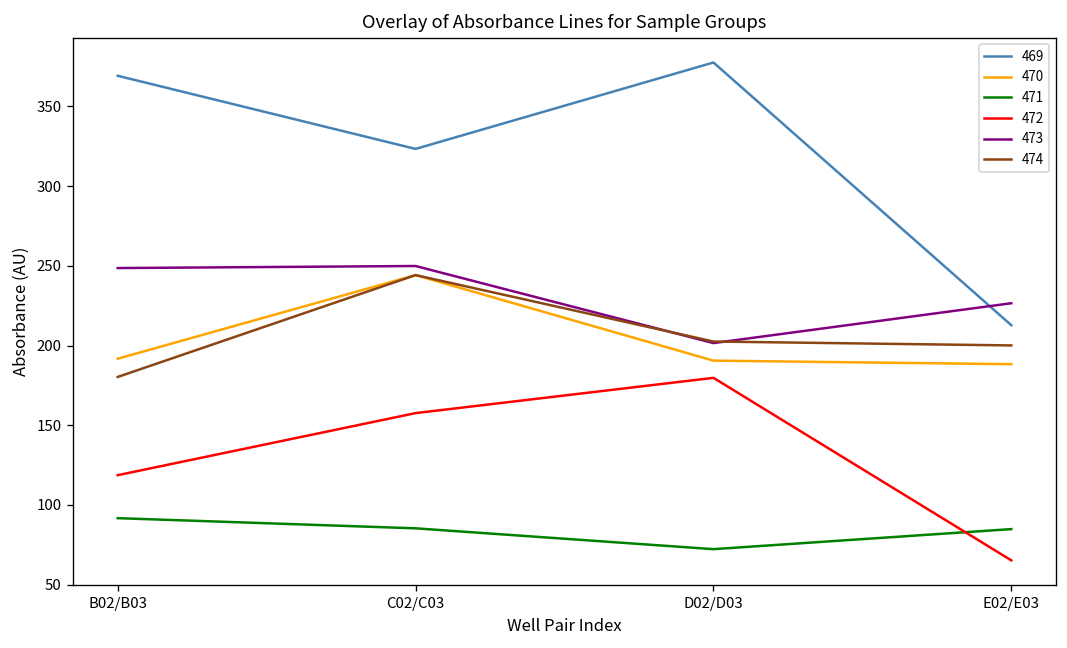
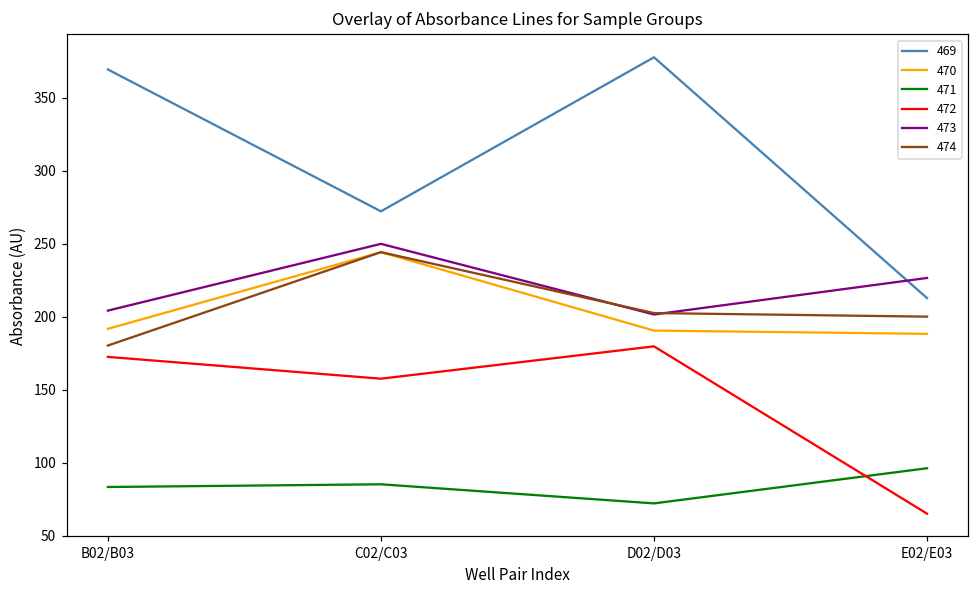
  {
    "469": {
      "B02/B03": 369,
-     "C02/C03": 323,
+     "C02/C03": 272,
      "D02/D03": 378,
      "E02/E03": 213
    },
    "470": {
      "B02/B03": 192,
      "D02/D03": 191,
      "E02/E03": 188
    },
    "471": {
-     "B02/B03": 92,
+     "B02/B03": 84,
      "C02/C03": 85,
      "D02/D03": 72,
-     "E02/E03": 85
+     "E02/E03": 96
    },
    "472": {
-     "B02/B03": 119,
+     "B02/B03": 173,
      "C02/C03": 158,
      "D02/D03": 180,
      "E02/E03": 65
    },
    "473": {
-     "B02/B03": 249,
+     "B02/B03": 204,
      "C02/C03": 250,
      "E02/E03": 227
    },
    "474": {
      "B02/B03": 180,
      "E02/E03": 200
    }
  }
